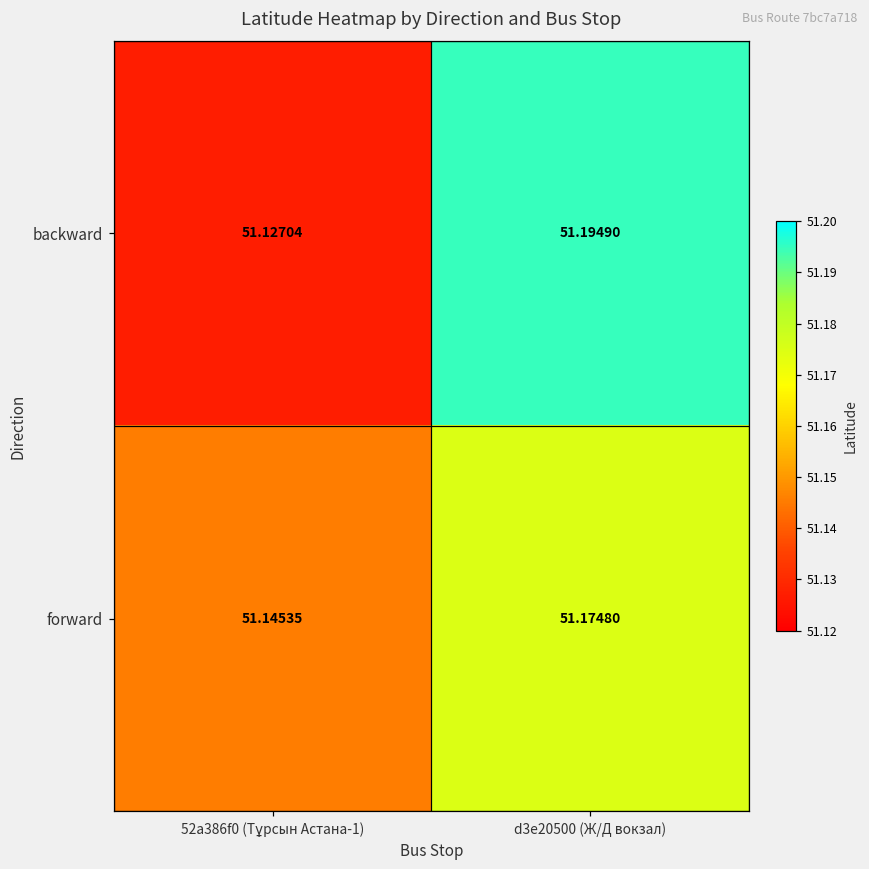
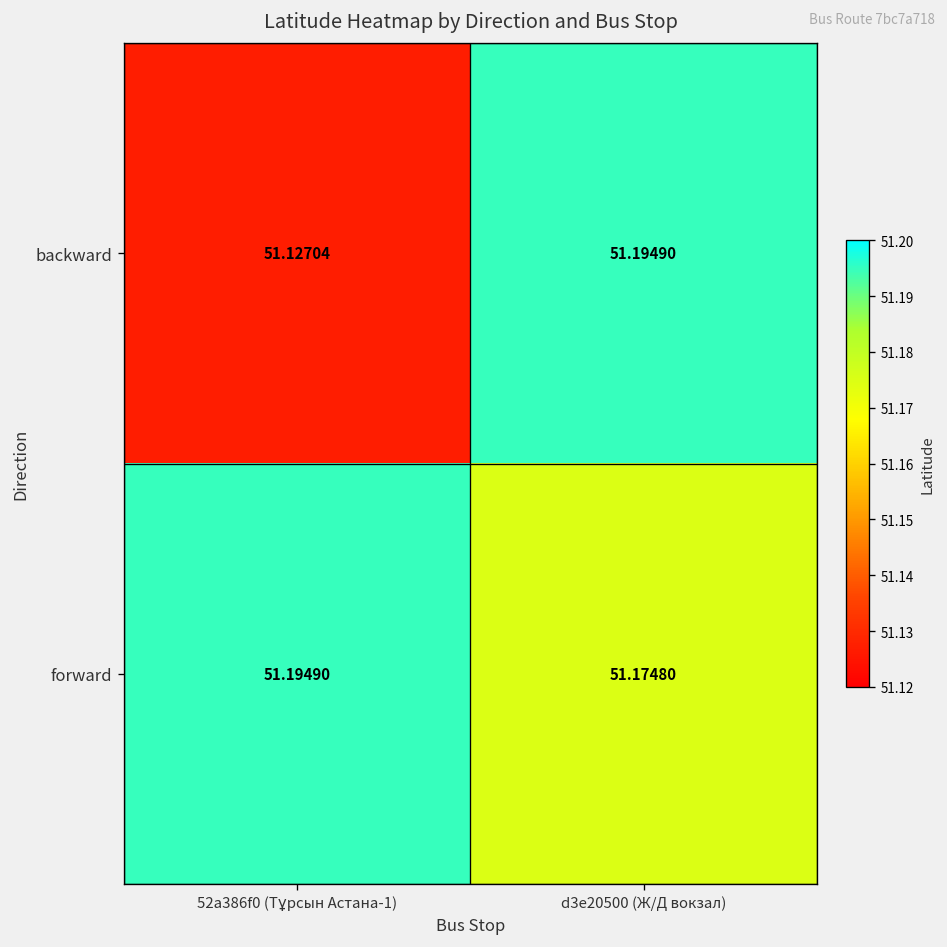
  {
    "backward": {
      "52a386f0 (Тұрсын Астана-1)": 51.12704,
      "d3e20500 (Ж/Д вокзал)": 51.19490
    },
    "forward": {
-     "52a386f0 (Тұрсын Астана-1)": 51.14535,
+     "52a386f0 (Тұрсын Астана-1)": 51.19490,
      "d3e20500 (Ж/Д вокзал)": 51.17480
    }
  }
